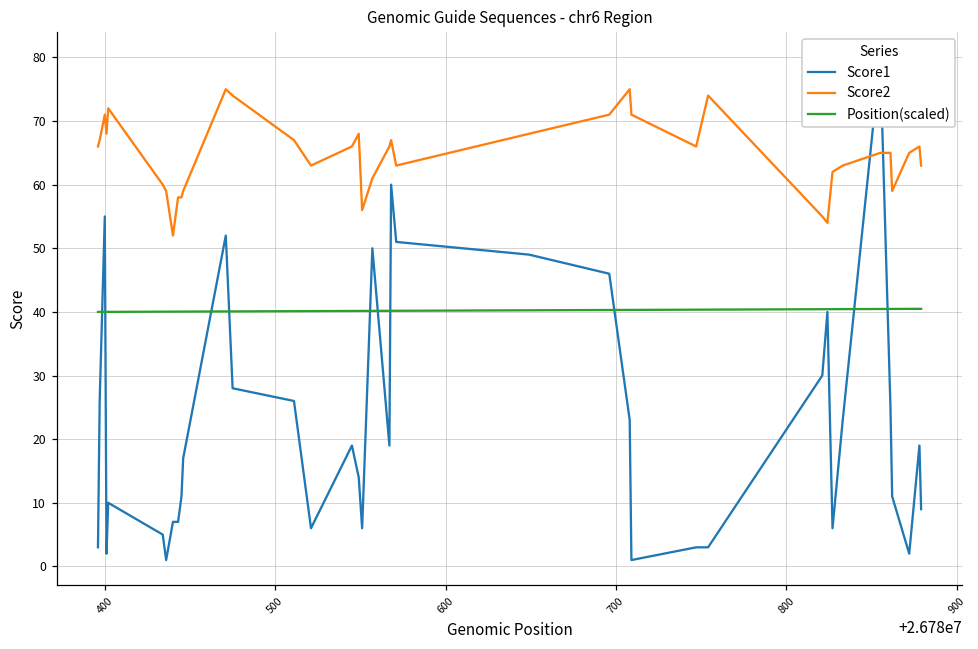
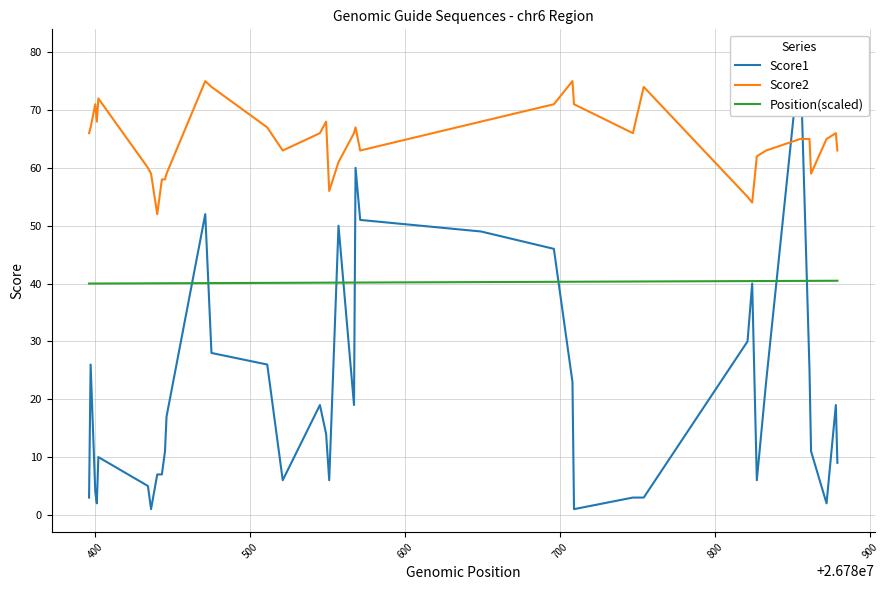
  {
    "Score1": {
-     "400": 55
+     "400": 4
    },
    "Score2": {
      "400": 71
    },
    "Position(scaled)": {
      "400": 40
    }
  }
